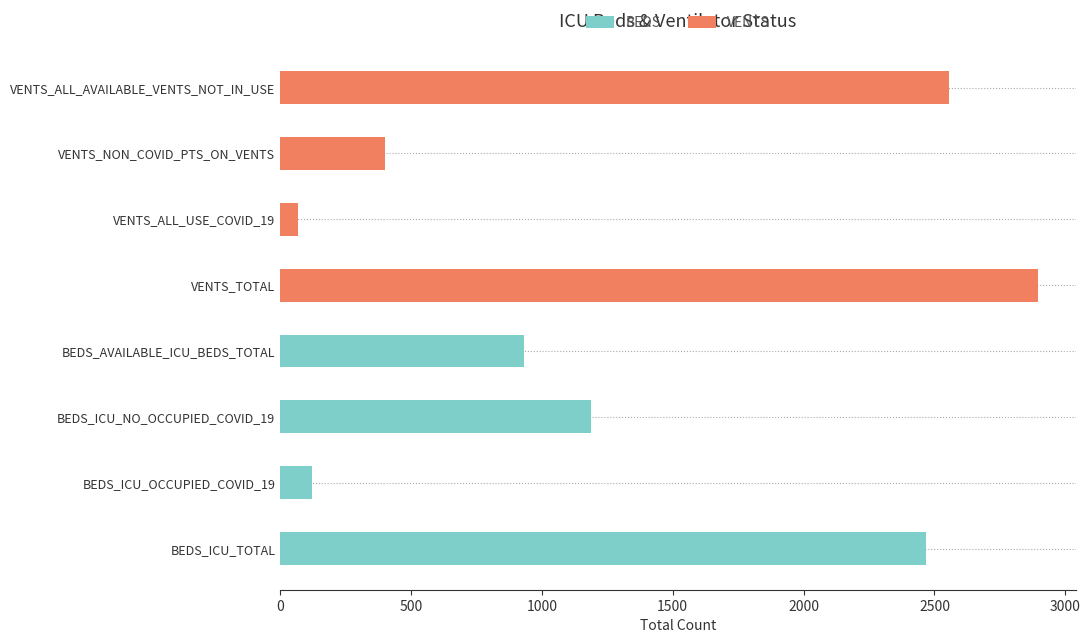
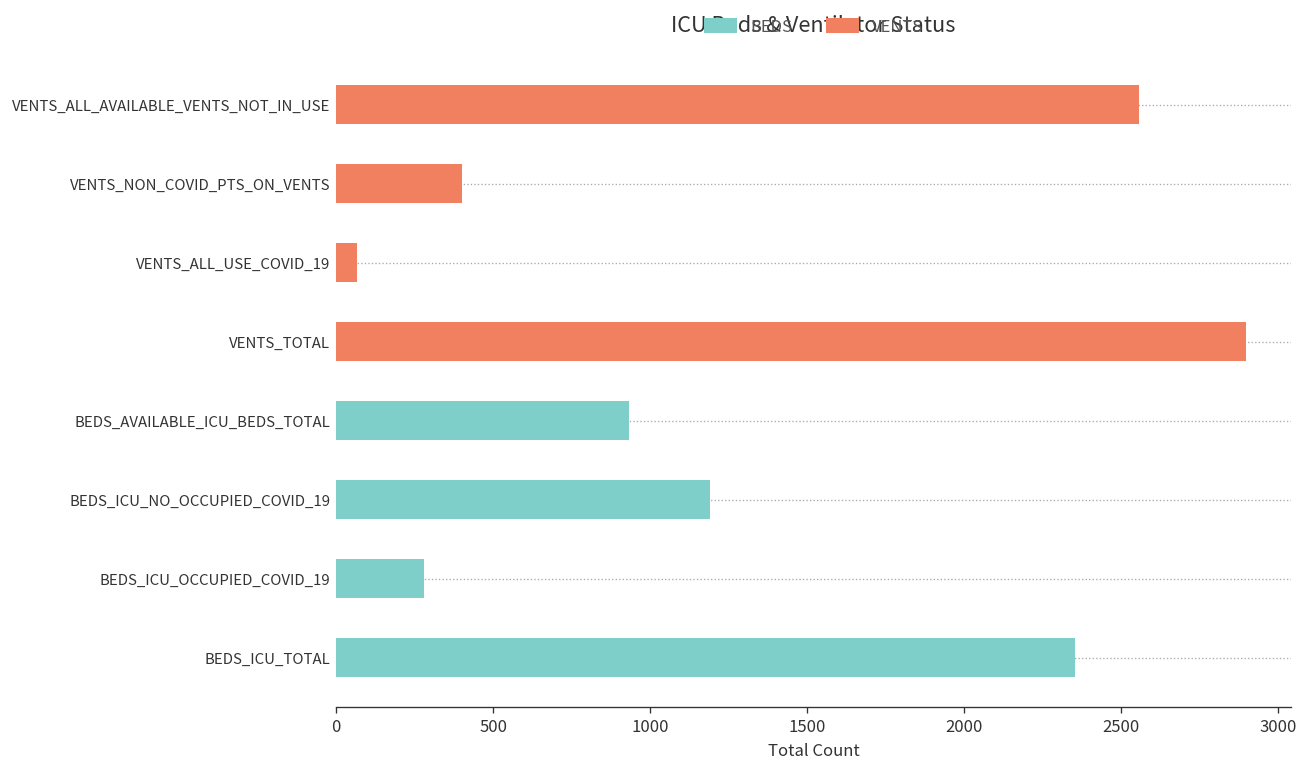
  {
    "BEDS": {
      "BEDS_AVAILABLE_ICU_BEDS_TOTAL": 930,
      "BEDS_ICU_NO_OCCUPIED_COVID_19": 1190,
-     "BEDS_ICU_OCCUPIED_COVID_19": 120,
-     "BEDS_ICU_TOTAL": 2470
+     "BEDS_ICU_OCCUPIED_COVID_19": 280,
+     "BEDS_ICU_TOTAL": 2350
    },
    "VENTS": {
      "VENTS_ALL_AVAILABLE_VENTS_NOT_IN_USE": 2560,
      "VENTS_NON_COVID_PTS_ON_VENTS": 400,
      "VENTS_ALL_USE_COVID_19": 70,
      "VENTS_TOTAL": 2900
    }
  }
